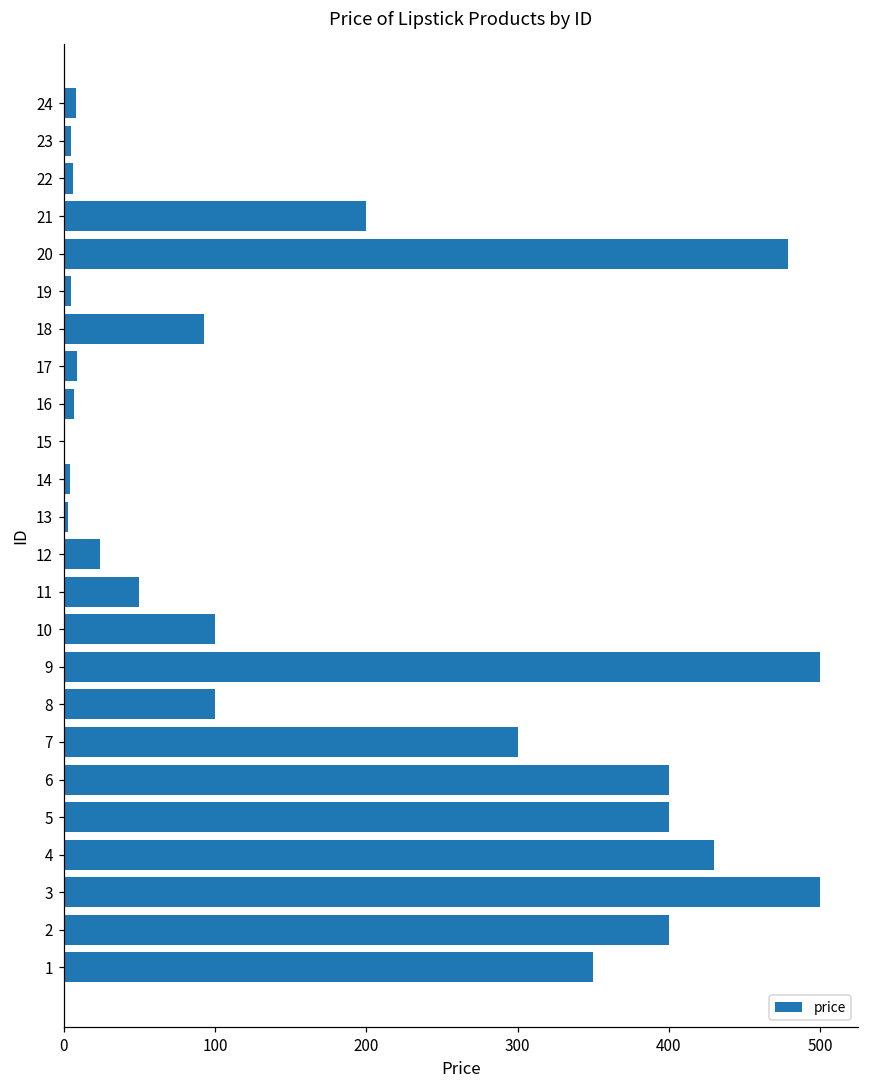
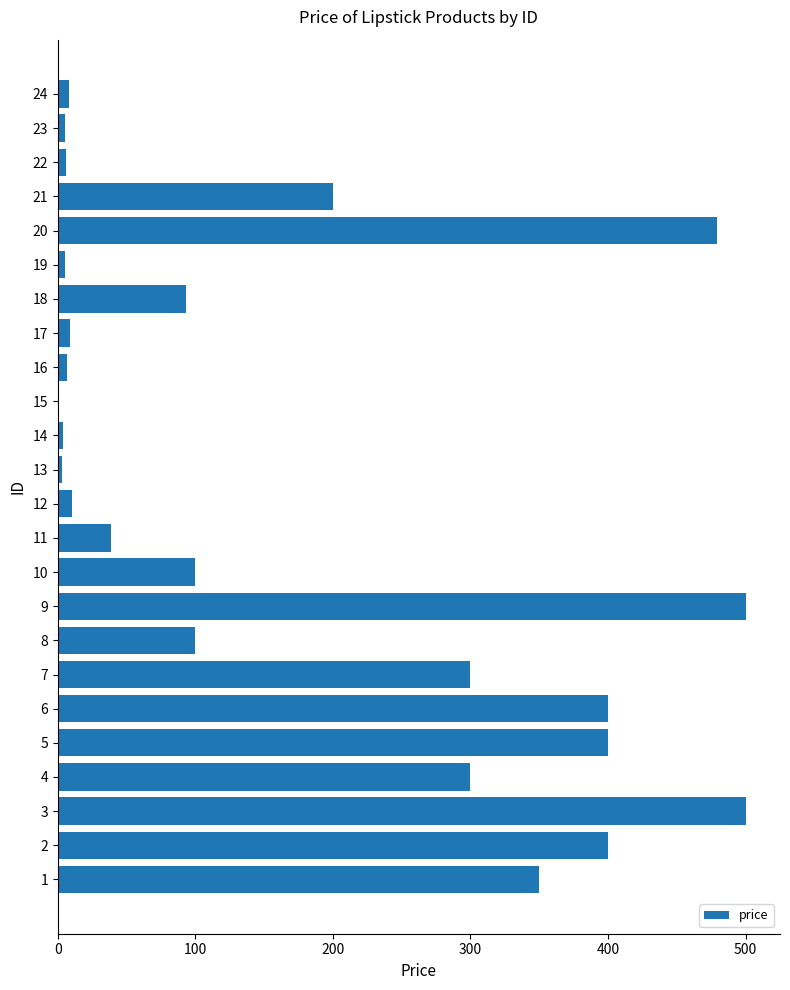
  {
    "24": 8,
    "23": 5,
    "22": 6,
    "21": 200,
    "20": 479,
    "19": 5,
    "18": 93,
    "17": 9,
    "16": 7,
    "14": 4,
    "13": 3,
-   "12": 24,
-   "11": 50,
+   "12": 10,
+   "11": 39,
    "10": 100,
    "9": 500,
    "8": 100,
    "7": 300,
    "6": 400,
    "5": 400,
-   "4": 430,
+   "4": 300,
    "3": 500,
    "2": 400,
    "1": 350
  }
